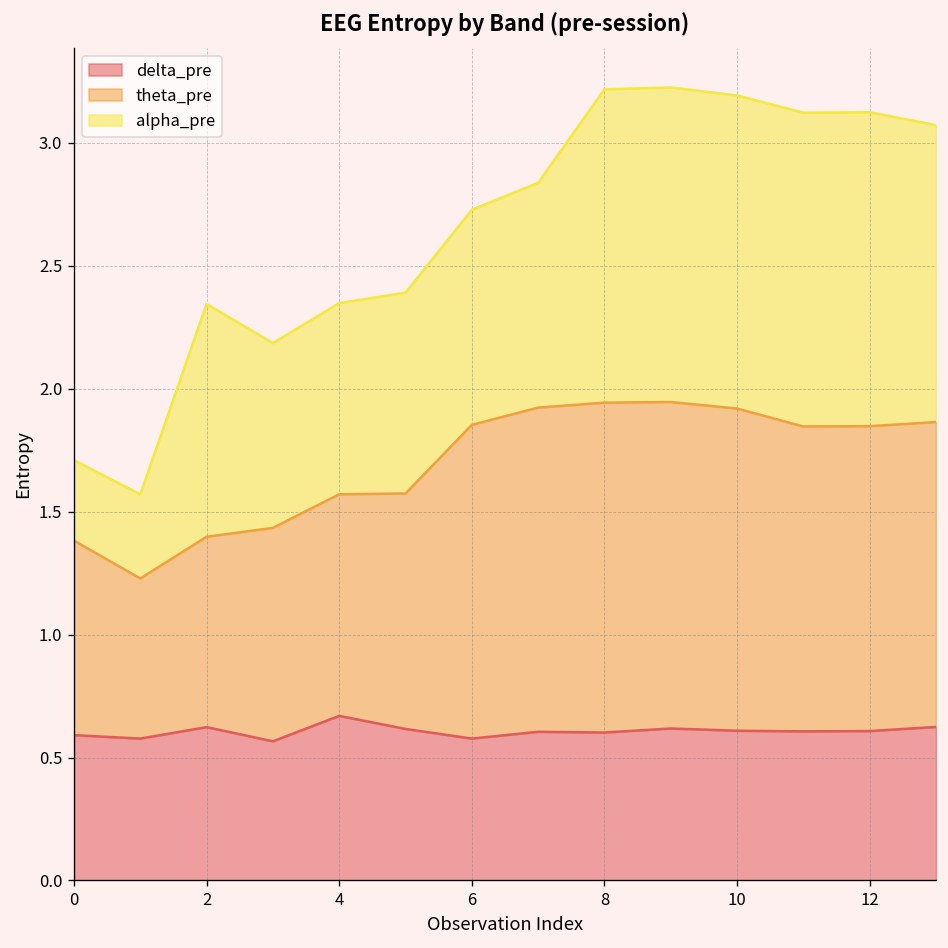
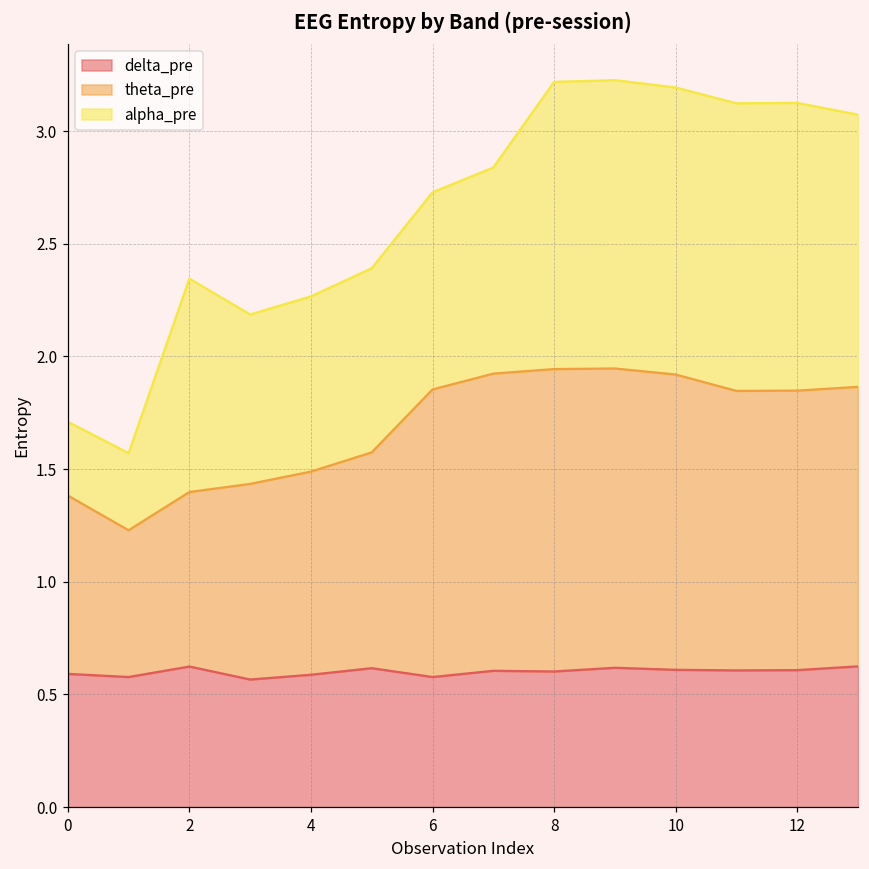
  {
    "delta_pre": {
      "0": 0.59,
      "2": 0.62,
-     "4": 0.67,
+     "4": 0.59,
      "6": 0.58,
      "8": 0.60,
      "10": 0.61,
      "12": 0.61
    },
    "theta_pre": {
      "0": 0.79,
      "2": 0.77,
      "4": 0.90,
      "6": 1.28,
      "8": 1.34,
      "10": 1.31,
      "12": 1.24
    },
    "alpha_pre": {
      "0": 0.33,
      "2": 0.95,
      "4": 0.78,
      "6": 0.88,
      "8": 1.27,
      "10": 1.27,
      "12": 1.28
    }
  }
